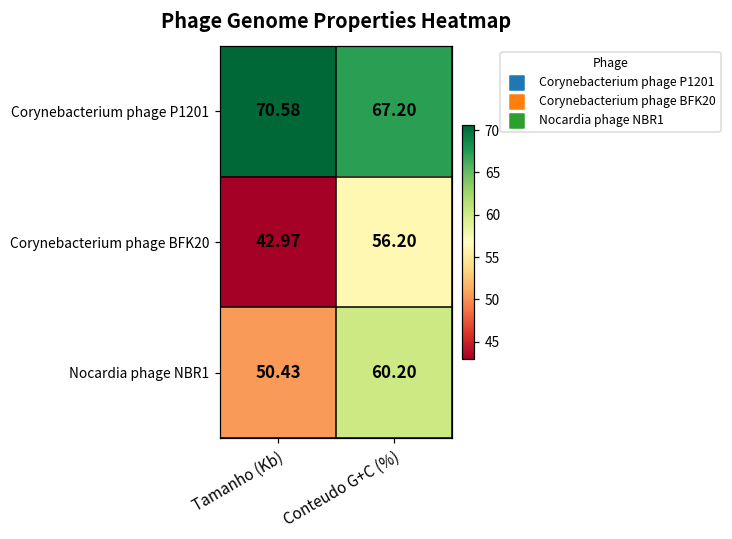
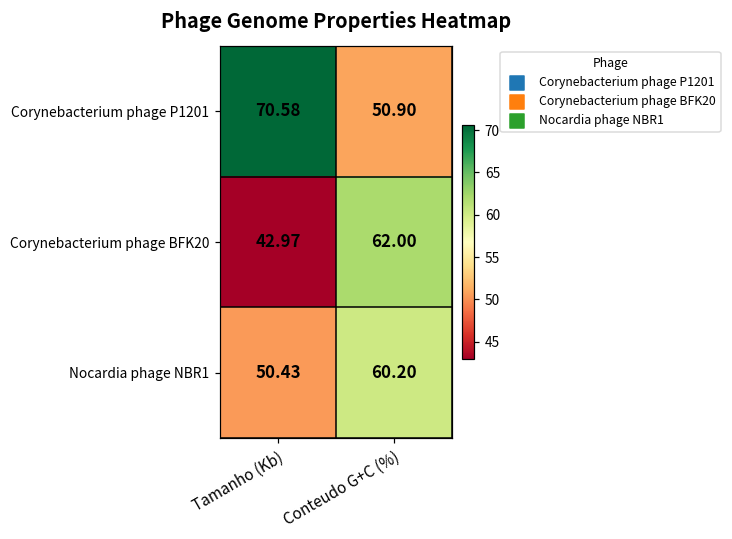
  {
    "Corynebacterium phage P1201": {
      "Tamanho (Kb)": 70.58,
-     "Conteudo G+C (%)": 67.20
+     "Conteudo G+C (%)": 50.90
    },
    "Corynebacterium phage BFK20": {
      "Tamanho (Kb)": 42.97,
-     "Conteudo G+C (%)": 56.20
+     "Conteudo G+C (%)": 62.00
    },
    "Nocardia phage NBR1": {
      "Tamanho (Kb)": 50.43,
      "Conteudo G+C (%)": 60.20
    }
  }
